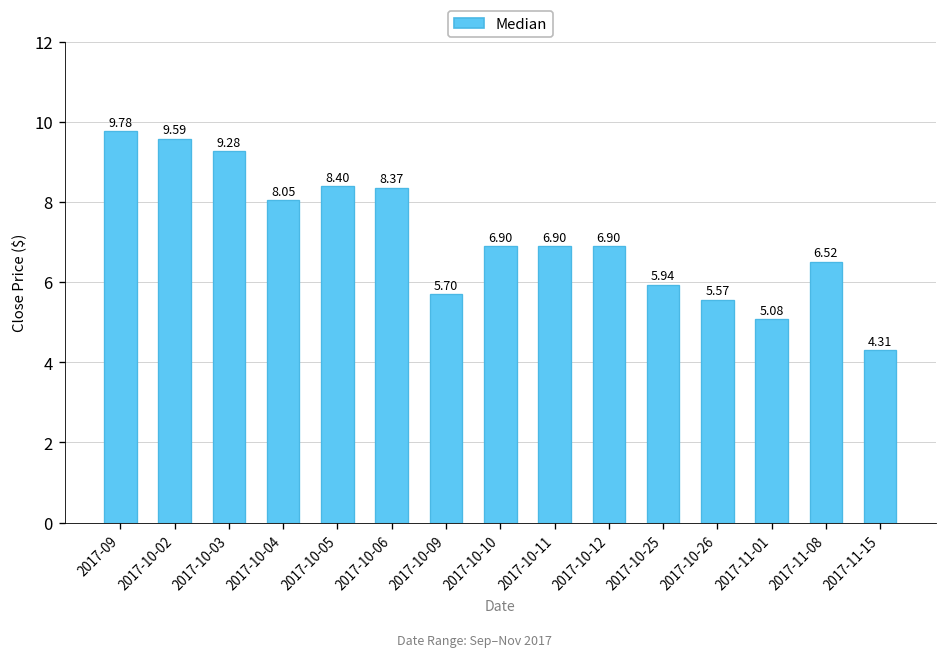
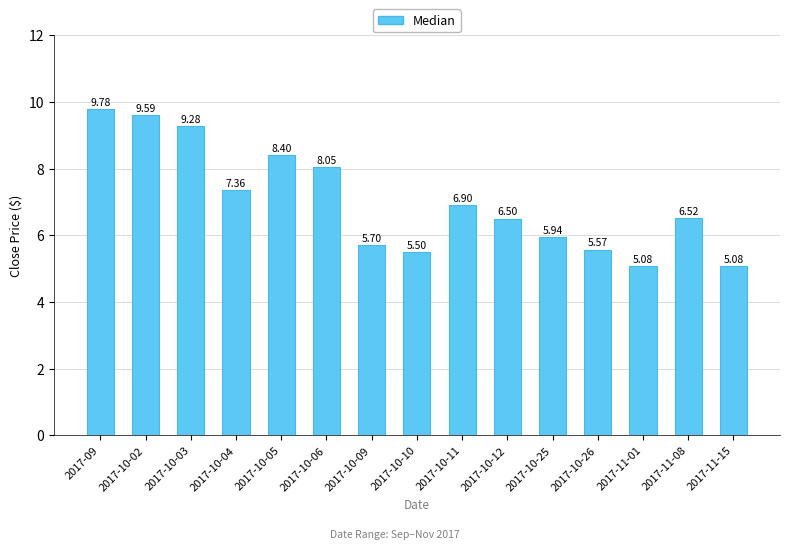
  {
    "2017-09": 9.78,
    "2017-10-02": 9.59,
    "2017-10-03": 9.28,
-   "2017-10-04": 8.05,
+   "2017-10-04": 7.36,
    "2017-10-05": 8.40,
-   "2017-10-06": 8.37,
+   "2017-10-06": 8.05,
    "2017-10-09": 5.70,
-   "2017-10-10": 6.90,
+   "2017-10-10": 5.50,
    "2017-10-11": 6.90,
-   "2017-10-12": 6.90,
+   "2017-10-12": 6.50,
    "2017-10-25": 5.94,
    "2017-10-26": 5.57,
    "2017-11-01": 5.08,
    "2017-11-08": 6.52,
-   "2017-11-15": 4.31
+   "2017-11-15": 5.08
  }
